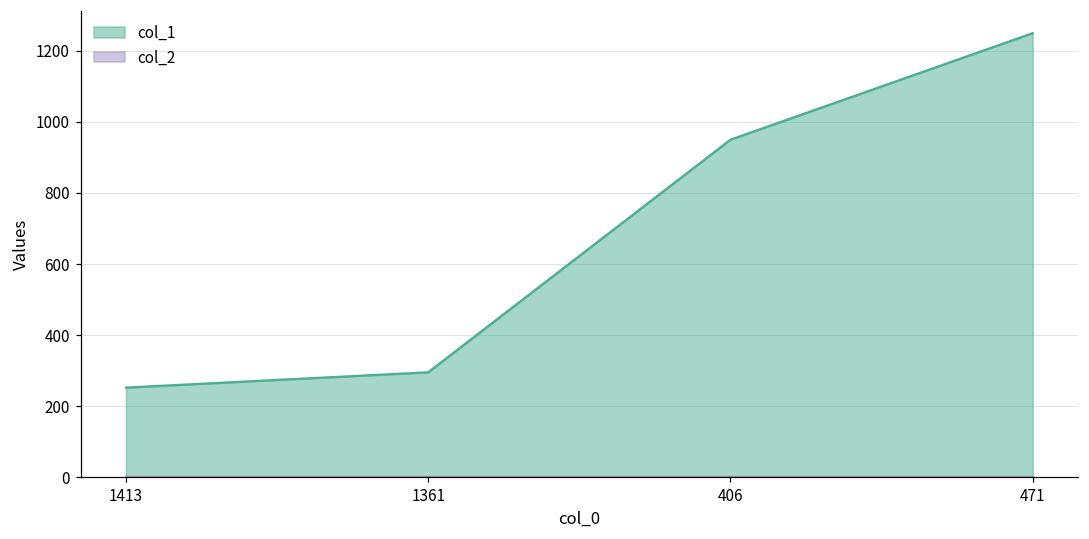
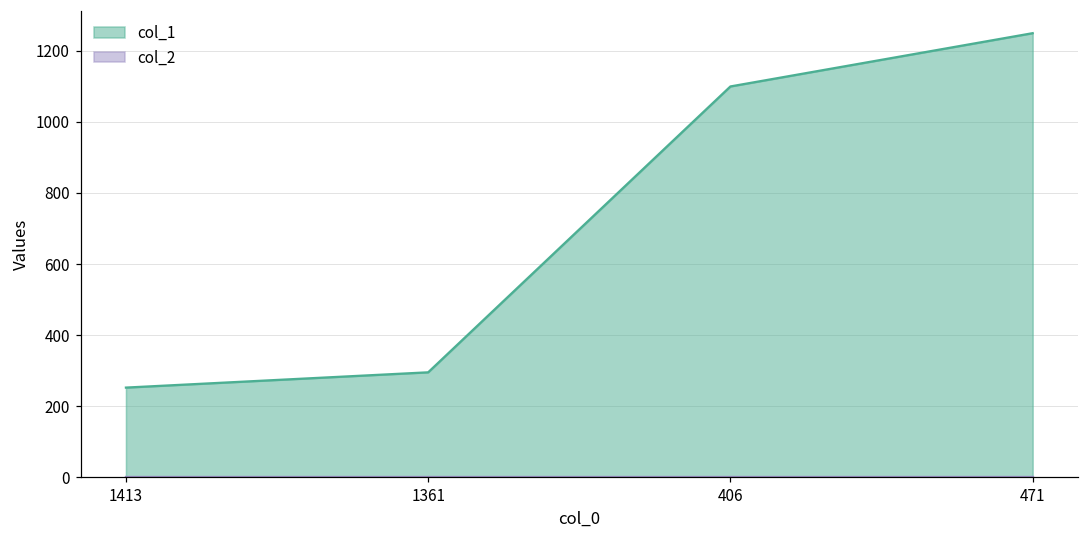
  {
    "col_1": {
      "1413": 250,
      "1361": 300,
-     "406": 950,
+     "406": 1100,
      "471": 1250
    },
    "col_2": {
      "1413": 0,
      "1361": 0,
      "406": 0,
      "471": 0
    }
  }
